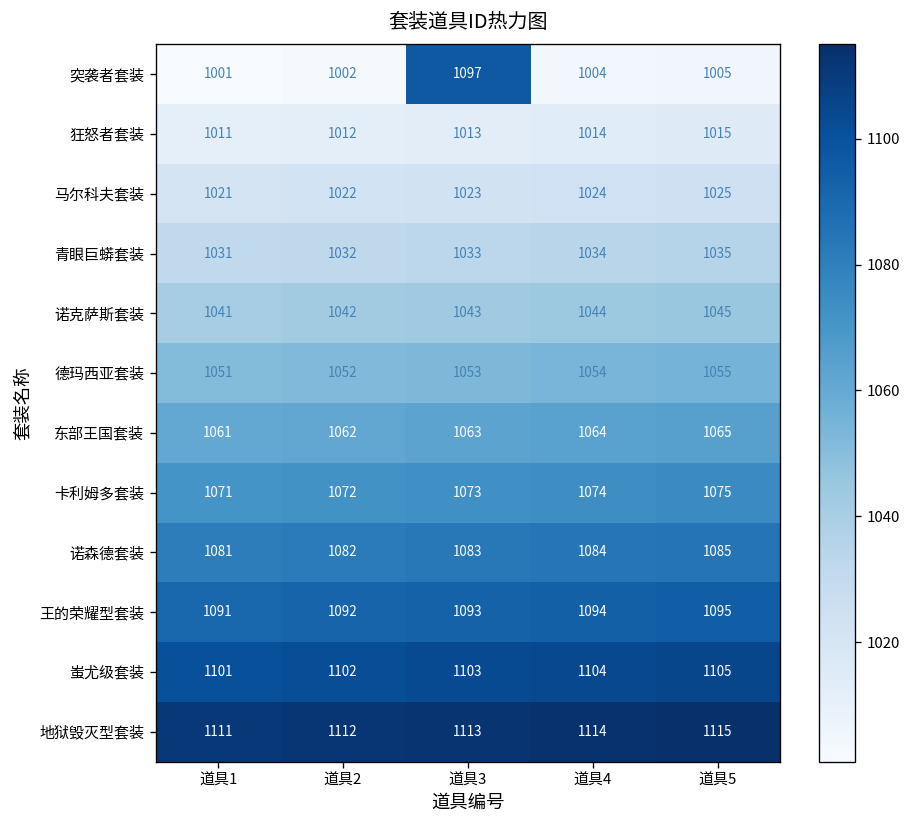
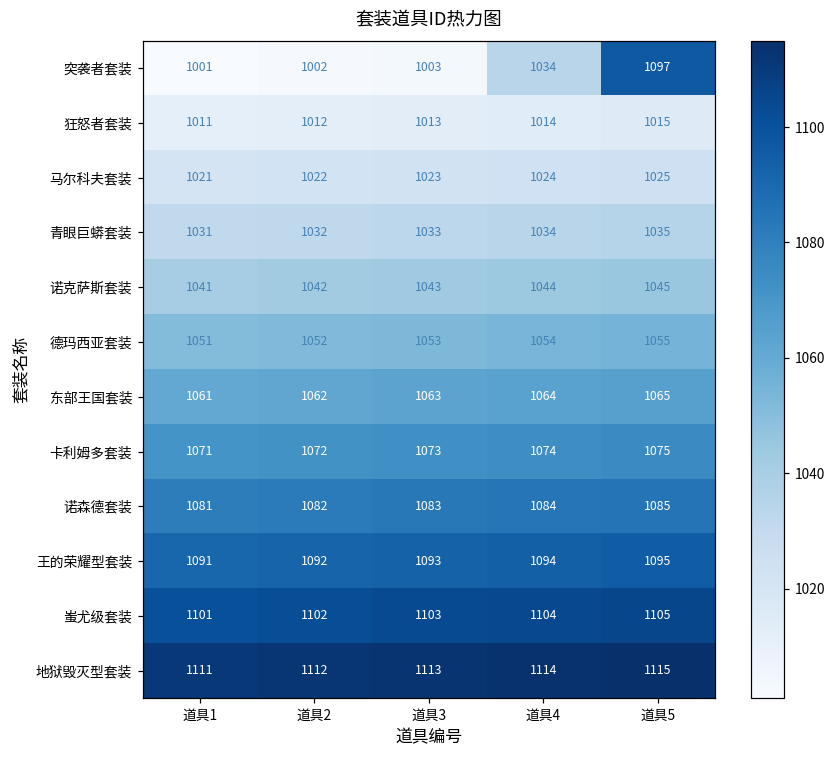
  {
    "突袭者套装": {
      "道具1": 1001,
      "道具2": 1002,
-     "道具3": 1097,
-     "道具4": 1004,
-     "道具5": 1005
+     "道具3": 1003,
+     "道具4": 1034,
+     "道具5": 1097
    },
    "狂怒者套装": {
      "道具1": 1011,
      "道具2": 1012,
      "道具3": 1013,
      "道具4": 1014,
      "道具5": 1015
    },
    "马尔科夫套装": {
      "道具1": 1021,
      "道具2": 1022,
      "道具3": 1023,
      "道具4": 1024,
      "道具5": 1025
    },
    "青眼巨蟒套装": {
      "道具1": 1031,
      "道具2": 1032,
      "道具3": 1033,
      "道具4": 1034,
      "道具5": 1035
    },
    "诺克萨斯套装": {
      "道具1": 1041,
      "道具2": 1042,
      "道具3": 1043,
      "道具4": 1044,
      "道具5": 1045
    },
    "德玛西亚套装": {
      "道具1": 1051,
      "道具2": 1052,
      "道具3": 1053,
      "道具4": 1054,
      "道具5": 1055
    },
    "东部王国套装": {
      "道具1": 1061,
      "道具2": 1062,
      "道具3": 1063,
      "道具4": 1064,
      "道具5": 1065
    },
    "卡利姆多套装": {
      "道具1": 1071,
      "道具2": 1072,
      "道具3": 1073,
      "道具4": 1074,
      "道具5": 1075
    },
    "诺森德套装": {
      "道具1": 1081,
      "道具2": 1082,
      "道具3": 1083,
      "道具4": 1084,
      "道具5": 1085
    },
    "王的荣耀型套装": {
      "道具1": 1091,
      "道具2": 1092,
      "道具3": 1093,
      "道具4": 1094,
      "道具5": 1095
    },
    "蚩尤级套装": {
      "道具1": 1101,
      "道具2": 1102,
      "道具3": 1103,
      "道具4": 1104,
      "道具5": 1105
    },
    "地狱毁灭型套装": {
      "道具1": 1111,
      "道具2": 1112,
      "道具3": 1113,
      "道具4": 1114,
      "道具5": 1115
    }
  }
